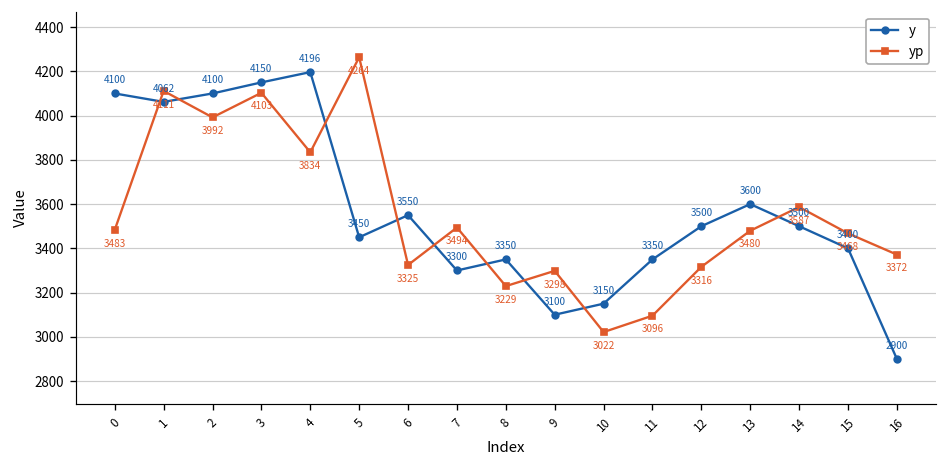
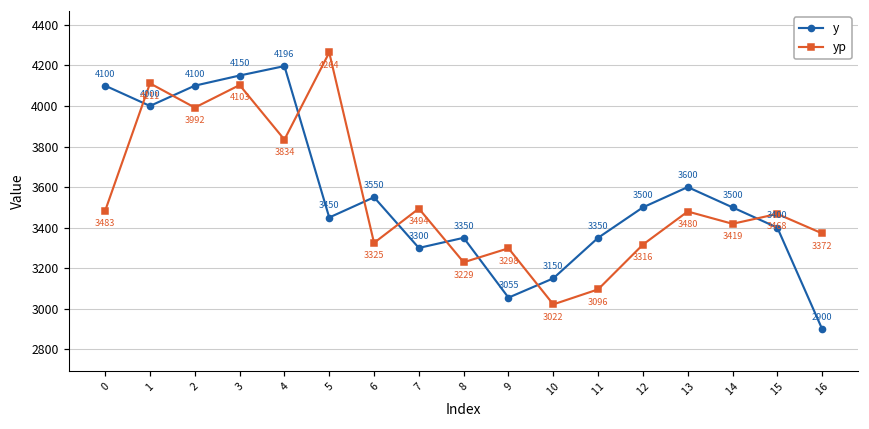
  {
    "y": {
      "0": 4100,
-     "1": 4062,
+     "1": 4000,
      "2": 4100,
      "3": 4150,
      "4": 4196,
      "5": 3450,
      "6": 3550,
      "7": 3300,
      "8": 3350,
-     "9": 3100,
+     "9": 3055,
      "10": 3150,
      "11": 3350,
      "12": 3500,
      "13": 3600,
      "16": 2900
    },
    "yp": {
      "0": 3483,
      "2": 3992,
      "3": 4103,
      "4": 3834,
      "5": 4264,
      "6": 3325,
      "7": 3494,
      "8": 3229,
      "9": 3298,
      "10": 3022,
      "11": 3096,
      "12": 3316,
      "13": 3480,
-     "14": 3587,
+     "14": 3419,
      "16": 3372
    }
  }
